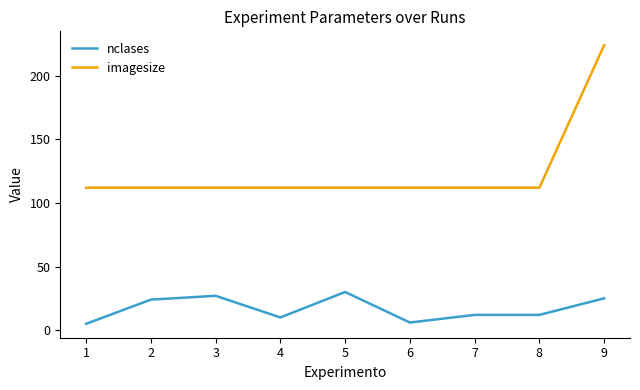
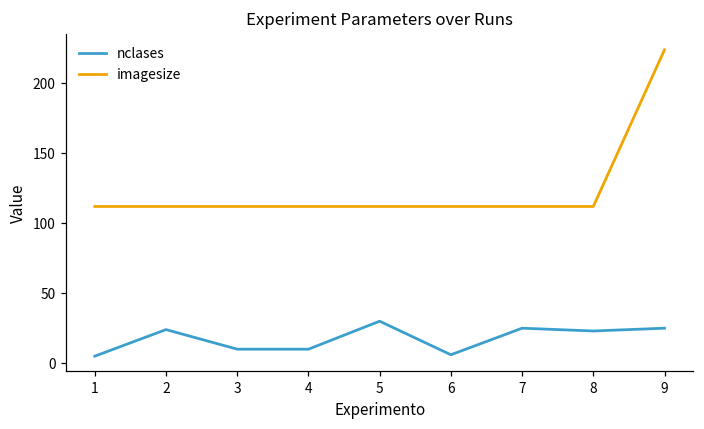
  {
    "nclases": {
      "1": 5,
      "2": 24,
-     "3": 27,
+     "3": 10,
      "4": 10,
      "5": 30,
      "6": 6,
-     "7": 12,
-     "8": 12,
+     "7": 25,
+     "8": 23,
      "9": 25
    },
    "imagesize": {
      "1": 112,
      "2": 112,
      "3": 112,
      "4": 112,
      "5": 112,
      "6": 112,
      "7": 112,
      "8": 112,
      "9": 224
    }
  }
